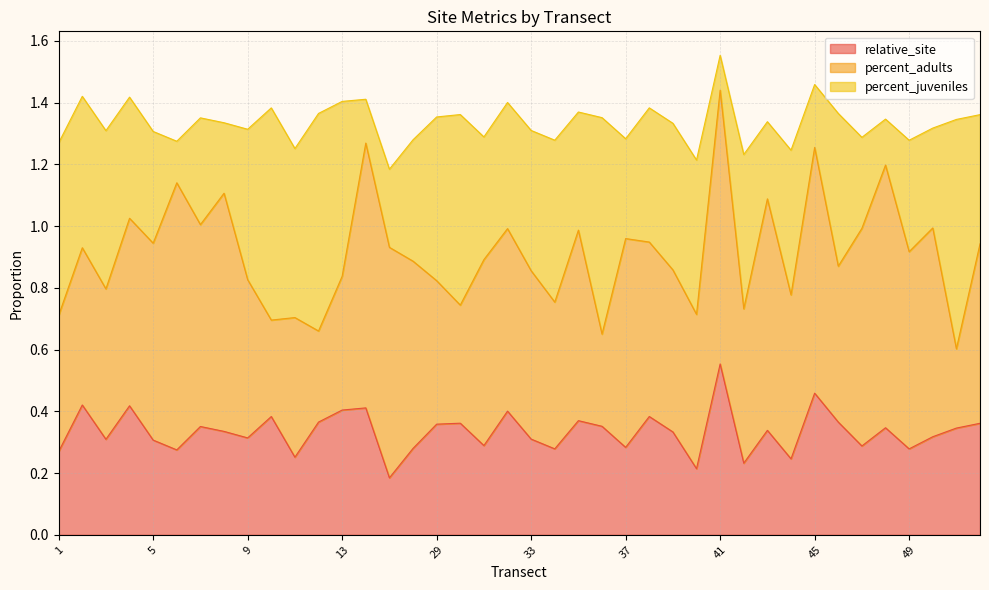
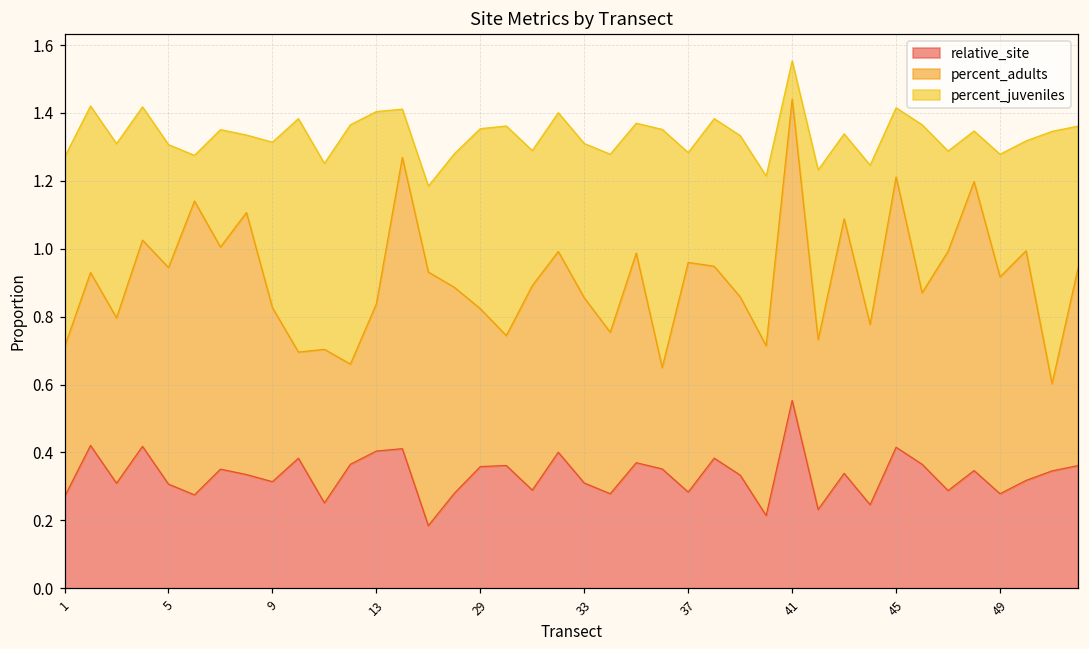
  {
    "relative_site": {
      "41": 0.55,
-     "45": 0.46,
+     "45": 0.42,
      "49": 0.28
    }
  }
